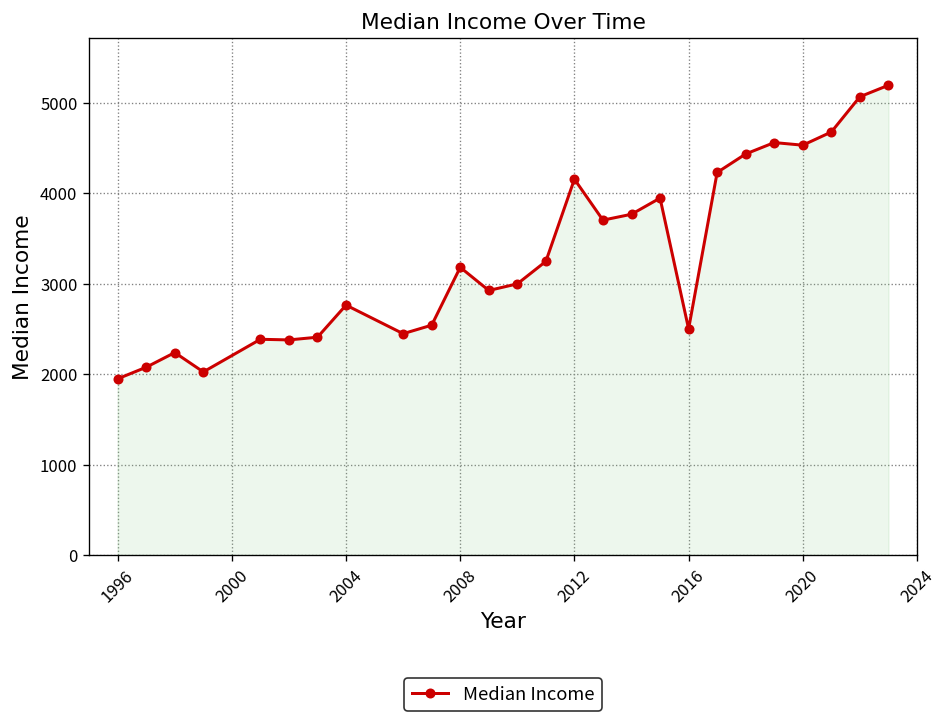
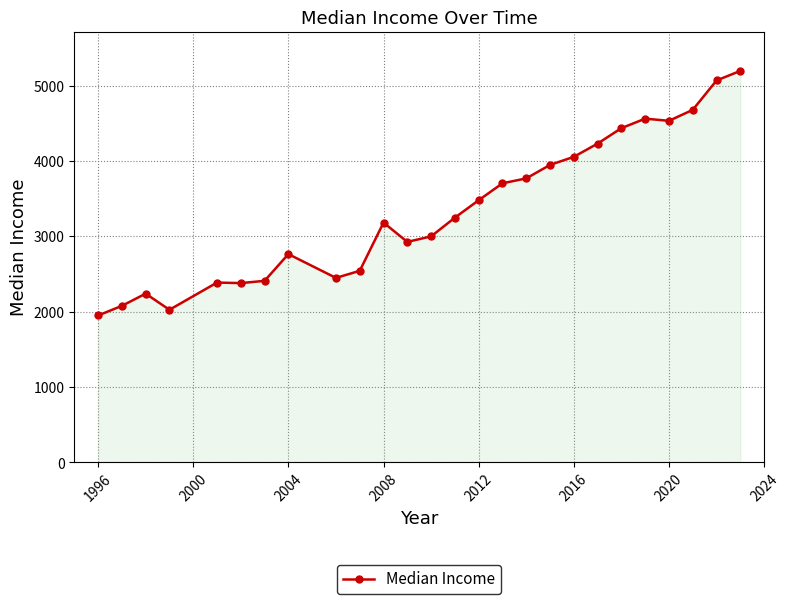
  {
    "1996": 2000,
    "2004": 2800,
    "2008": 3200,
-   "2012": 4200,
-   "2016": 2500,
+   "2012": 3500,
+   "2016": 4100,
    "2020": 4500
  }
